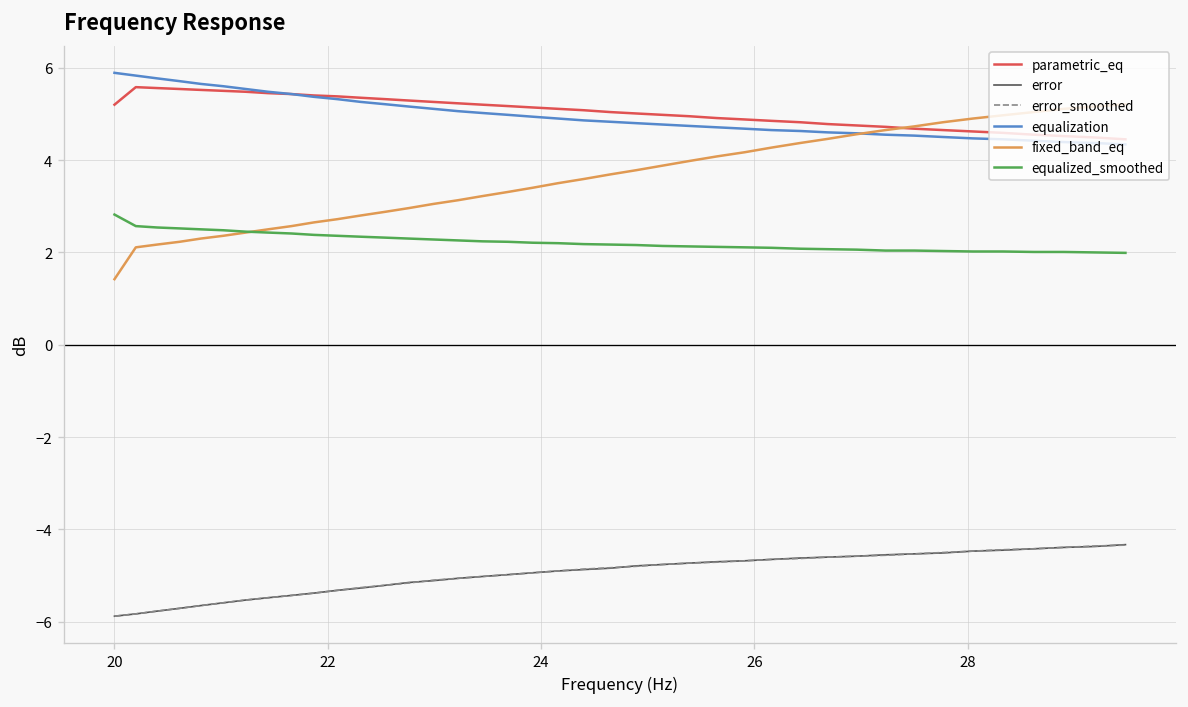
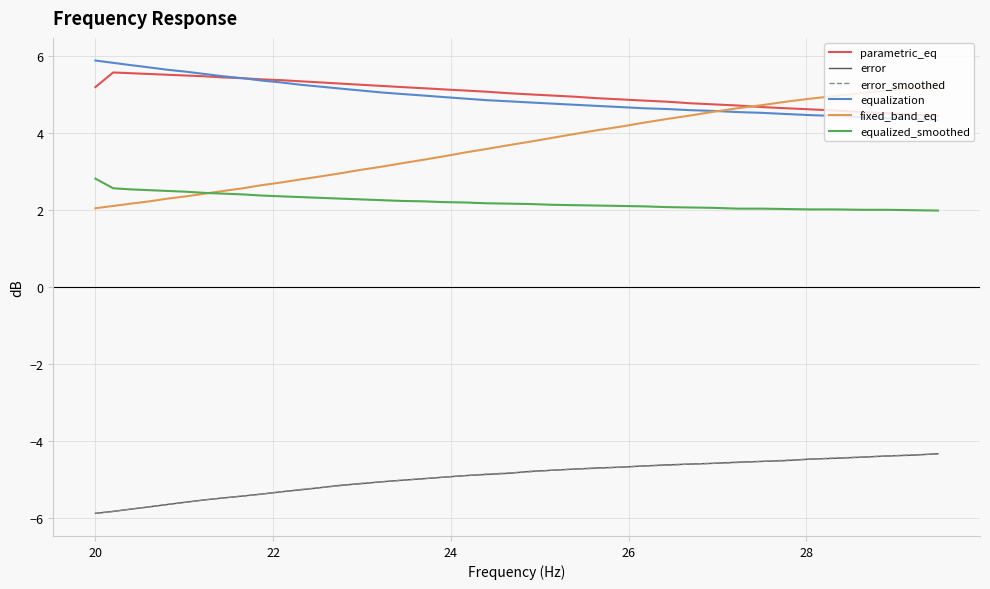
  {
    "parametric_eq": {
      "20": 5.2
    },
    "equalization": {
      "20": 5.9
    },
    "fixed_band_eq": {
-     "20": 1.4
+     "20": 2.1
    },
    "equalized_smoothed": {
      "20": 2.8
    }
  }
